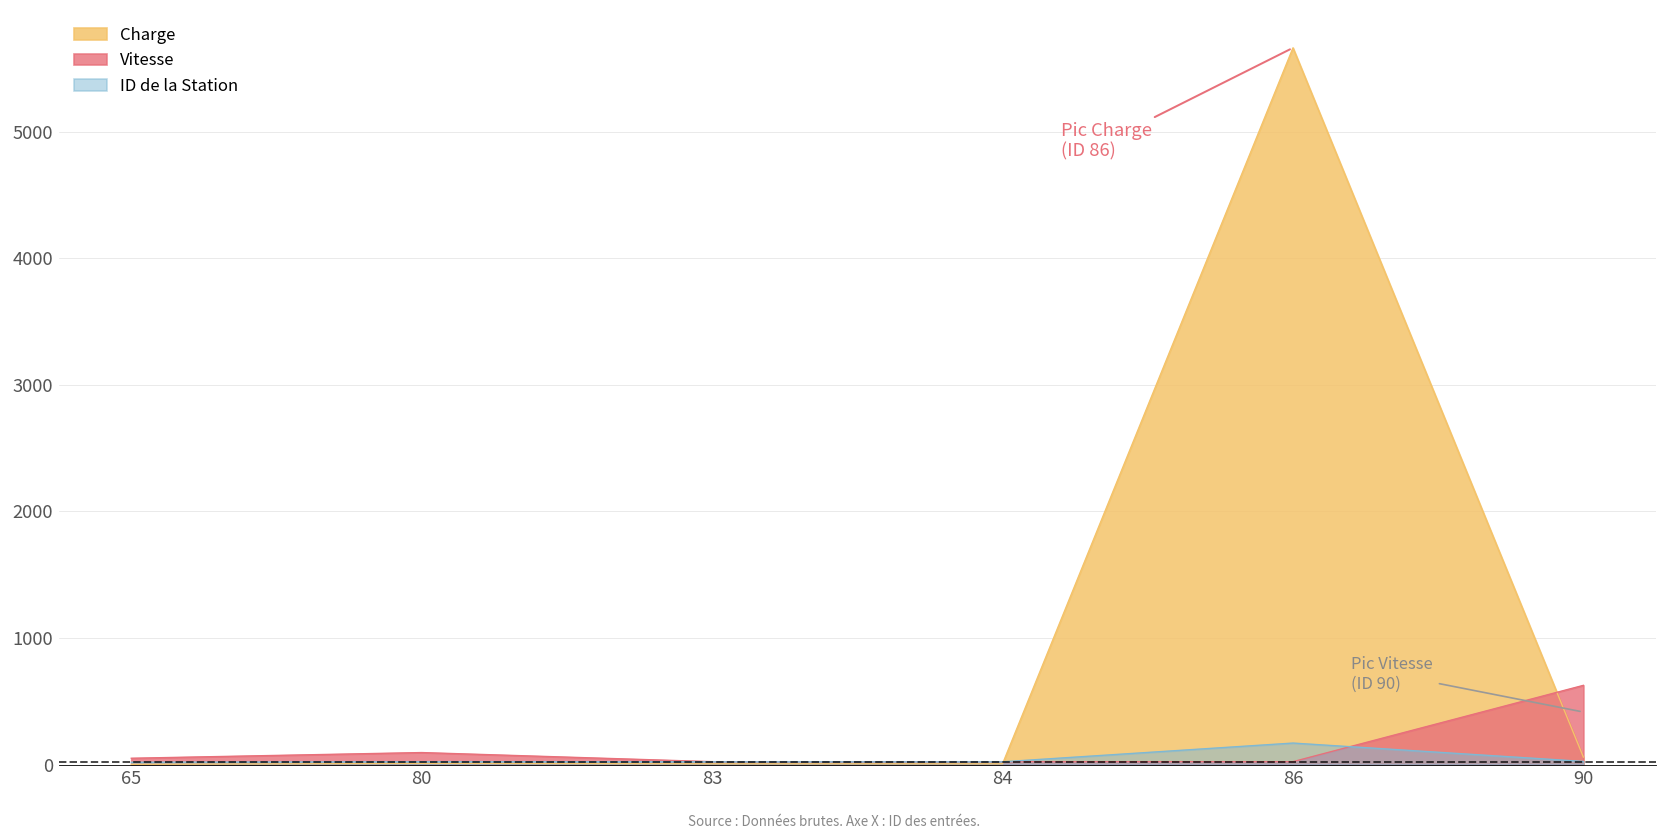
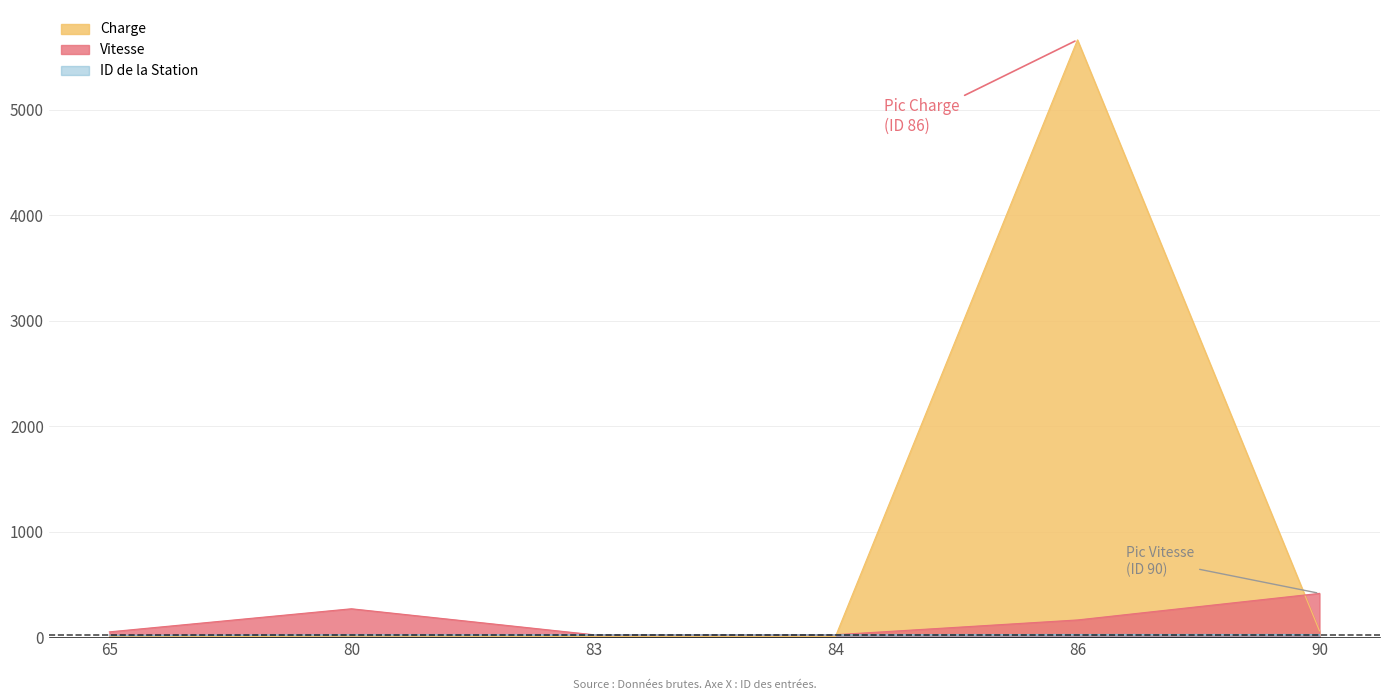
  {
    "Charge": {
      "90": 60
    },
    "Vitesse": {
      "65": 50,
-     "80": 100,
-     "86": 20,
-     "90": 630
+     "80": 270,
+     "86": 160,
+     "90": 420
    },
    "ID de la Station": {
-     "86": 170,
+     "86": 30,
      "90": 30
    }
  }
